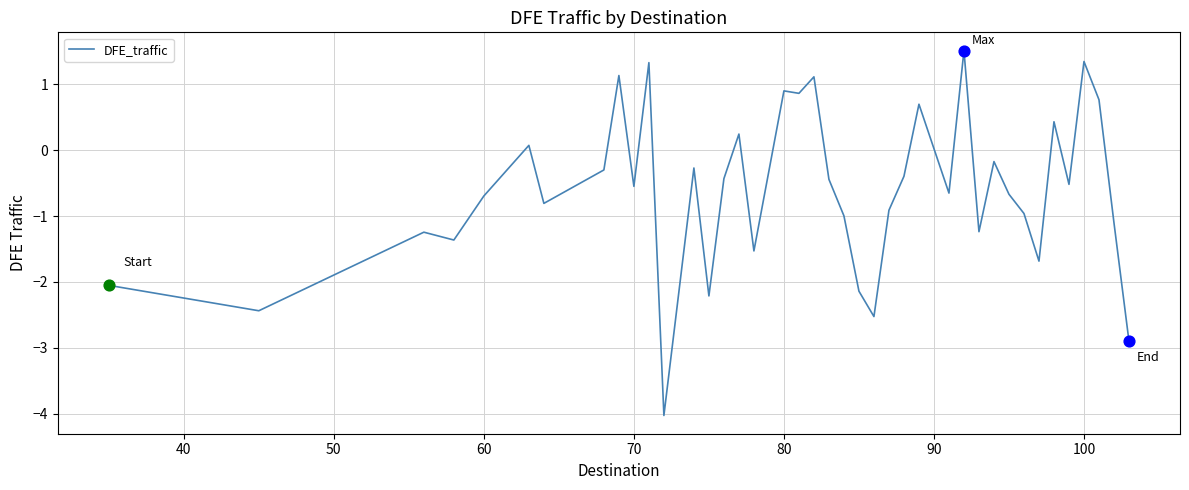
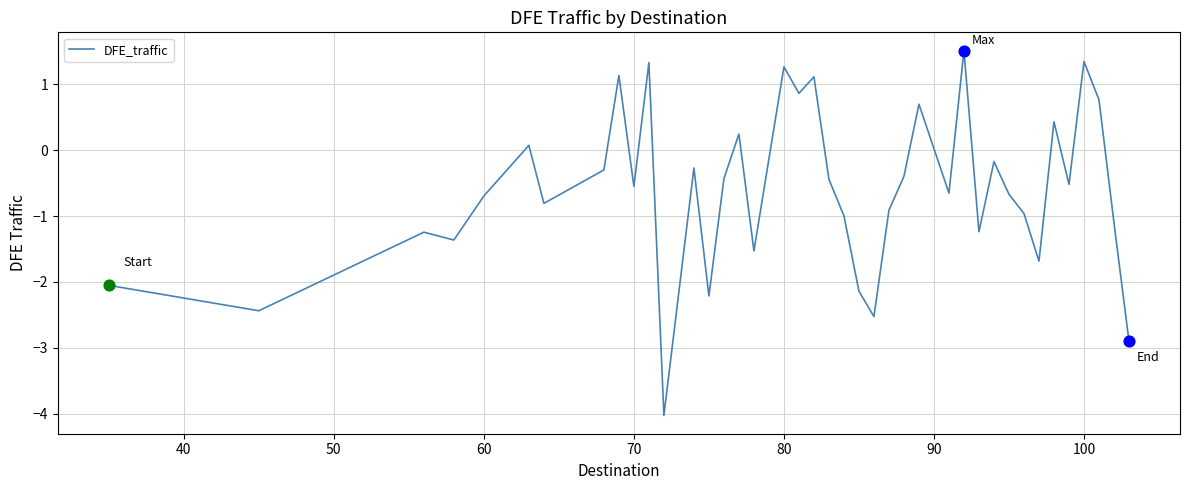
  {
    "DFE_traffic": {
      "60": -0.7,
      "70": -0.5,
-     "80": 0.9,
+     "80": 1.3,
      "100": 1.3
    }
  }
